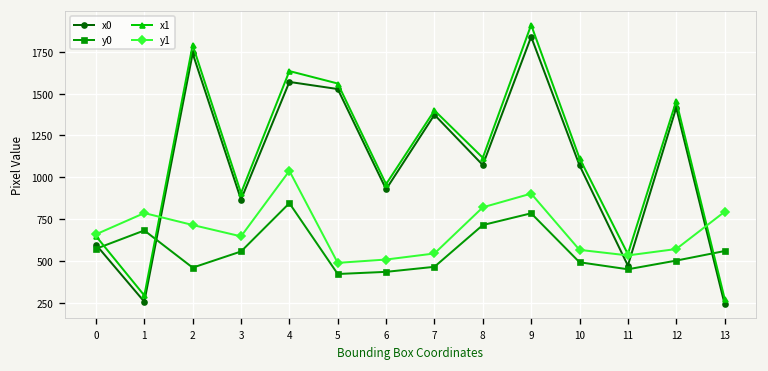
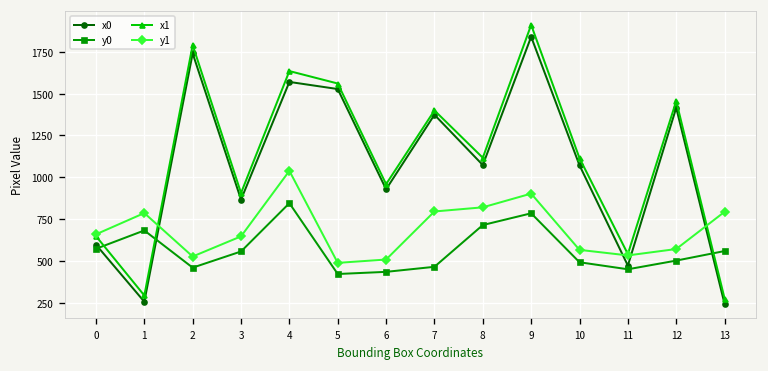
  {
    "y1": {
      "1": 790,
-     "2": 710,
+     "2": 530,
      "3": 650,
      "4": 1040,
      "5": 490,
      "6": 510,
-     "7": 540,
+     "7": 800,
      "8": 820,
      "9": 900,
      "10": 570,
      "12": 570,
      "13": 790
    }
  }
